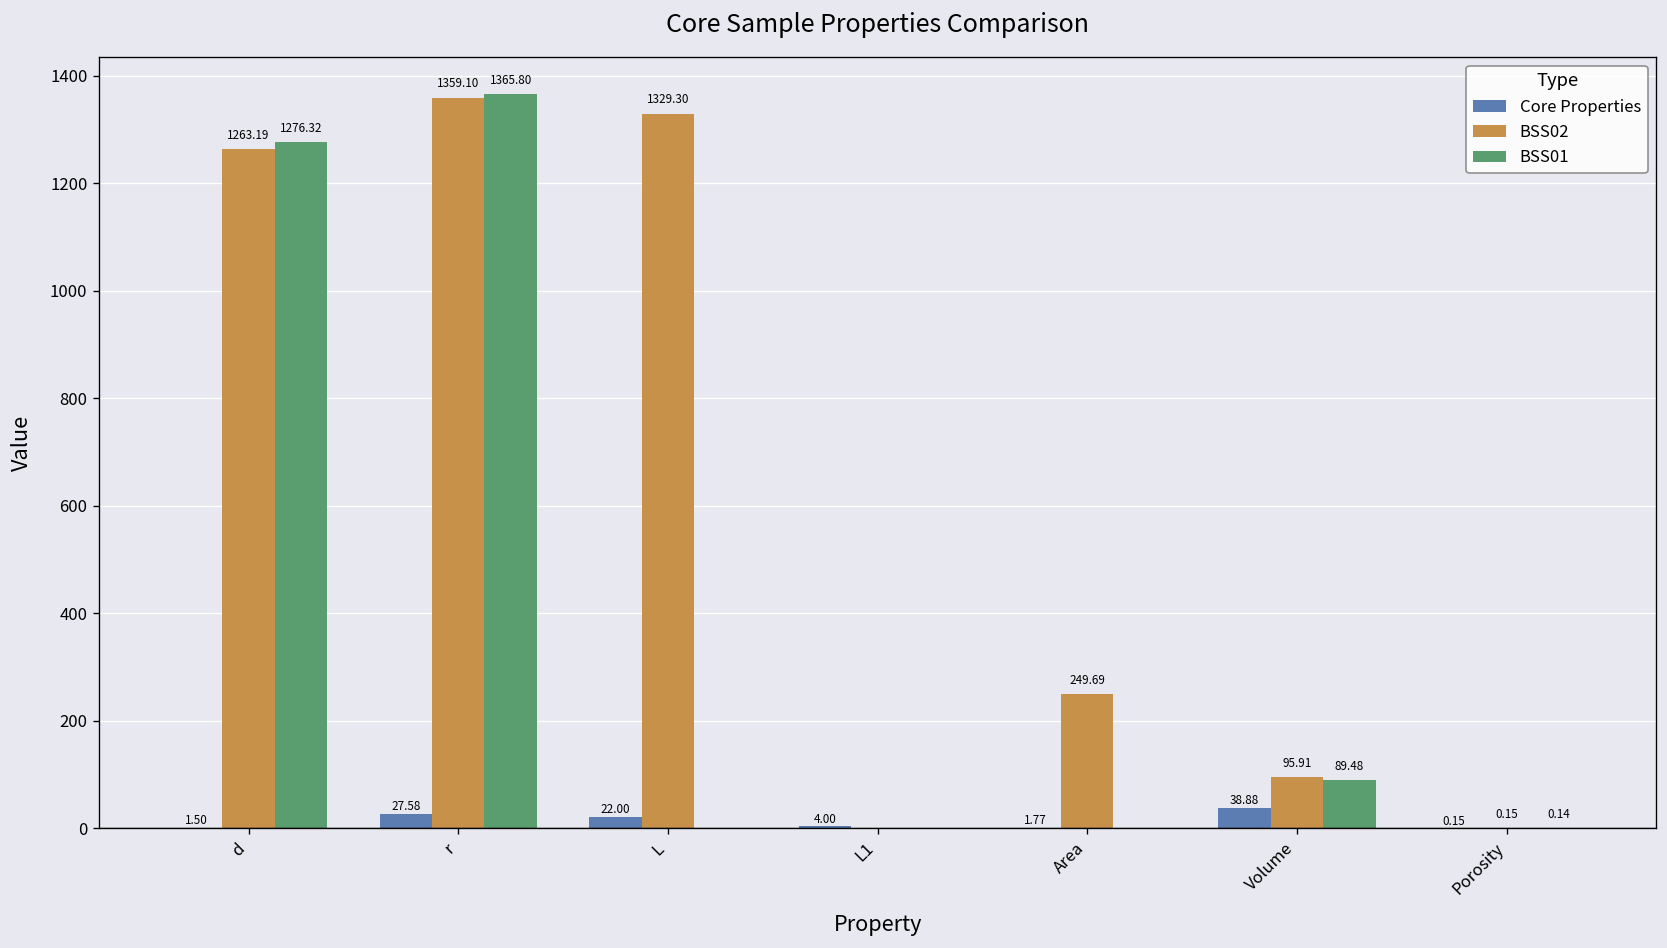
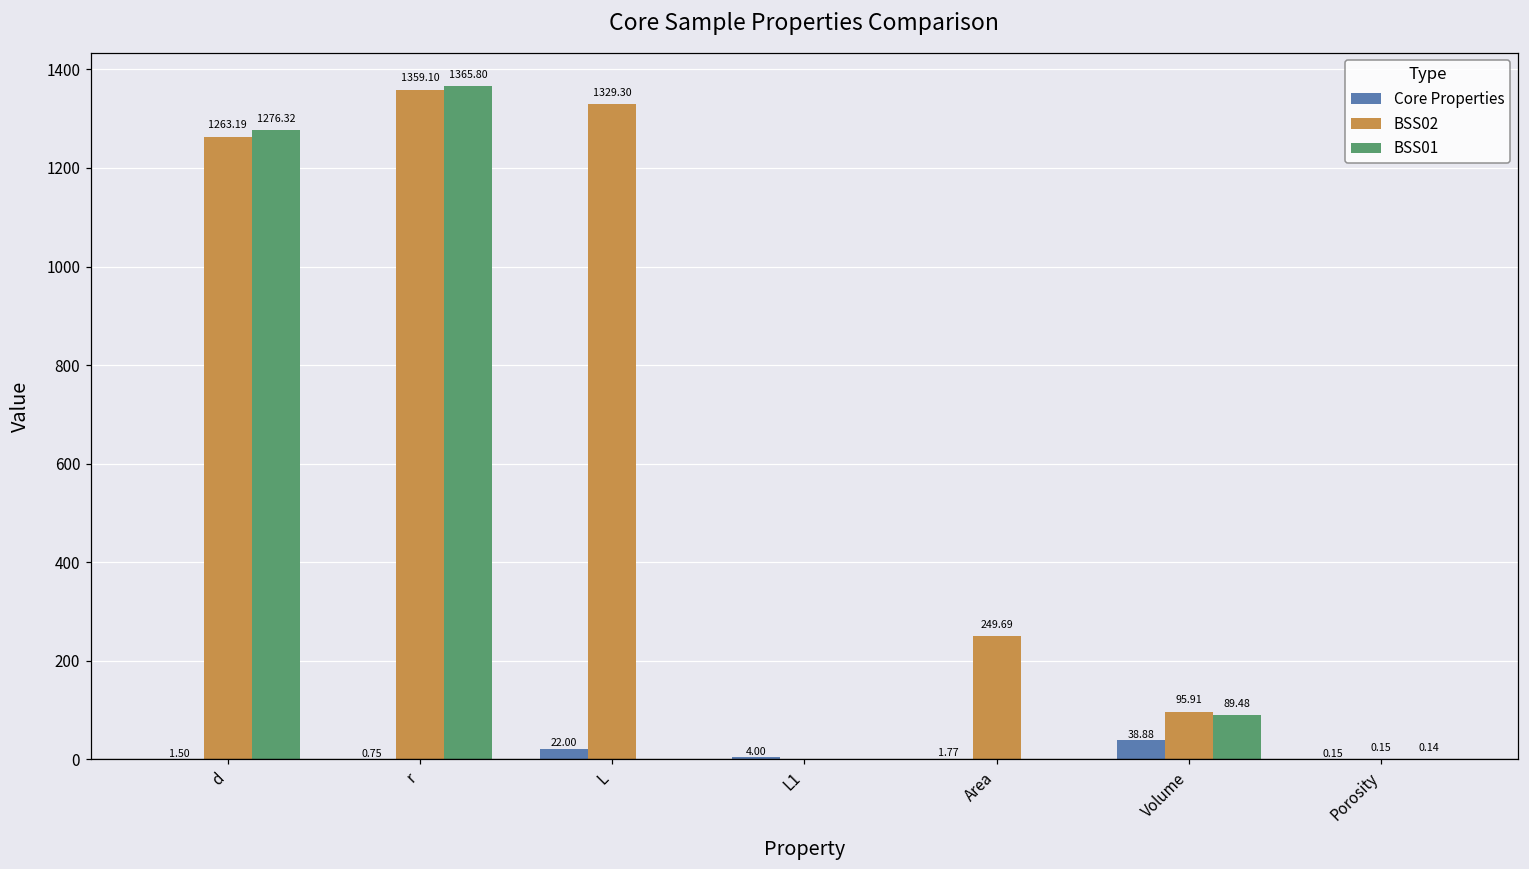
  {
    "Core Properties": {
      "d": 1.50,
-     "r": 27.58,
+     "r": 0.75,
      "L": 22.00,
      "L1": 4.00,
      "Area": 1.77,
      "Volume": 38.88,
      "Porosity": 0.15
    },
    "BSS02": {
      "d": 1263.19,
      "r": 1359.10,
      "L": 1329.30,
      "Area": 249.69,
      "Volume": 95.91,
      "Porosity": 0.15
    },
    "BSS01": {
      "d": 1276.32,
      "r": 1365.80,
      "Volume": 89.48,
      "Porosity": 0.14
    }
  }
